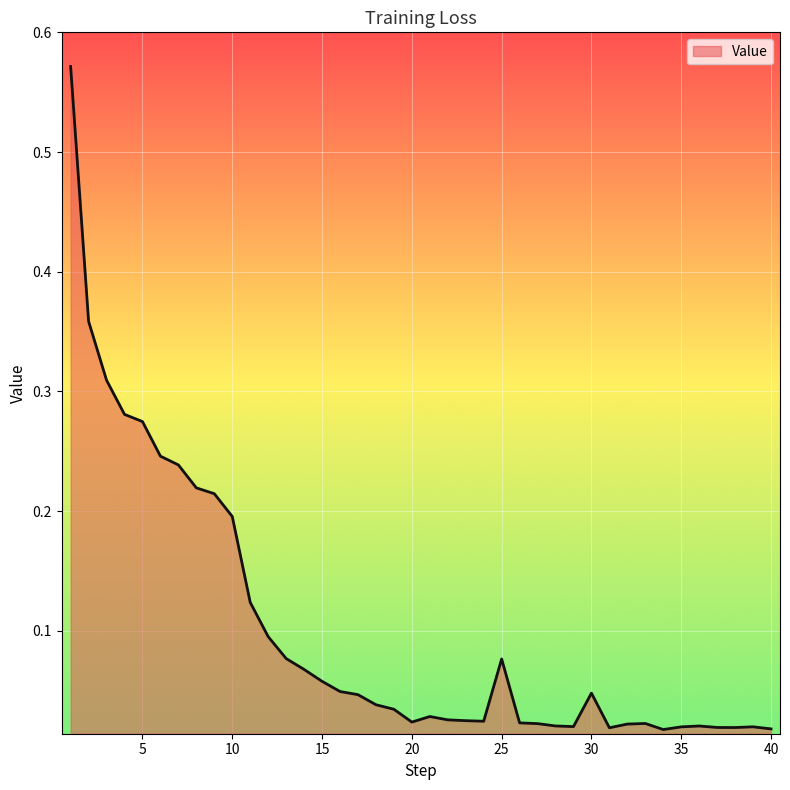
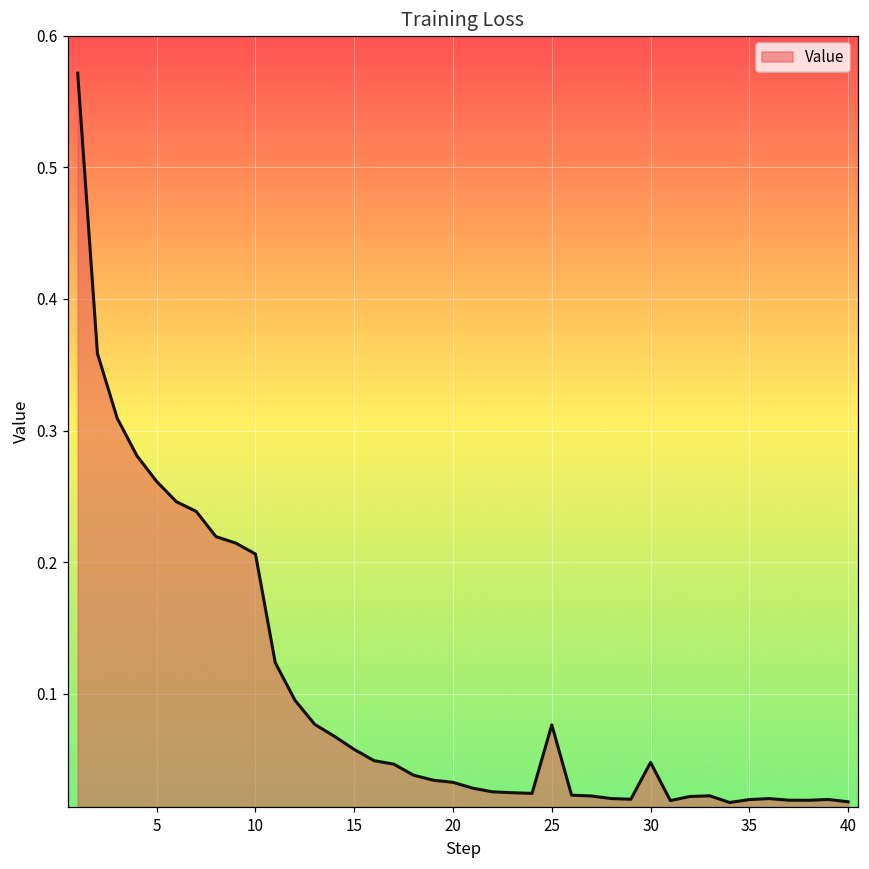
  {
-   "5": 0.275,
-   "10": 0.196,
+   "5": 0.261,
+   "10": 0.206,
    "15": 0.058,
-   "20": 0.024,
+   "20": 0.033,
    "25": 0.076,
    "30": 0.048,
    "35": 0.020,
    "40": 0.018
  }
